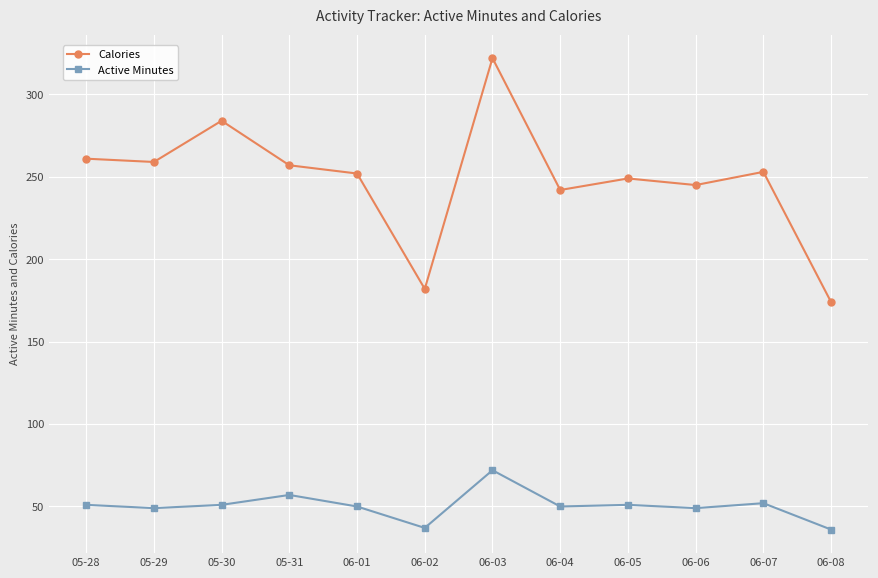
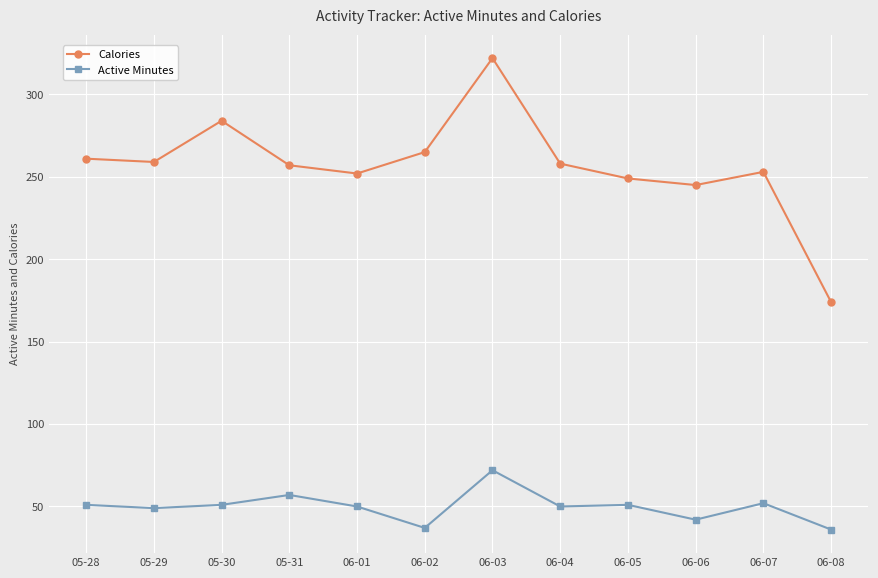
  {
    "Calories": {
      "05-28": 261,
      "05-29": 259,
      "05-30": 284,
      "05-31": 257,
      "06-01": 252,
-     "06-02": 182,
+     "06-02": 265,
      "06-03": 322,
-     "06-04": 242,
+     "06-04": 258,
      "06-05": 249,
      "06-06": 245,
      "06-07": 253,
      "06-08": 174
    },
    "Active Minutes": {
      "05-28": 51,
      "05-29": 49,
      "05-30": 51,
      "05-31": 57,
      "06-01": 50,
      "06-02": 37,
      "06-03": 72,
      "06-04": 50,
      "06-05": 51,
-     "06-06": 49,
+     "06-06": 42,
      "06-07": 52,
      "06-08": 36
    }
  }
